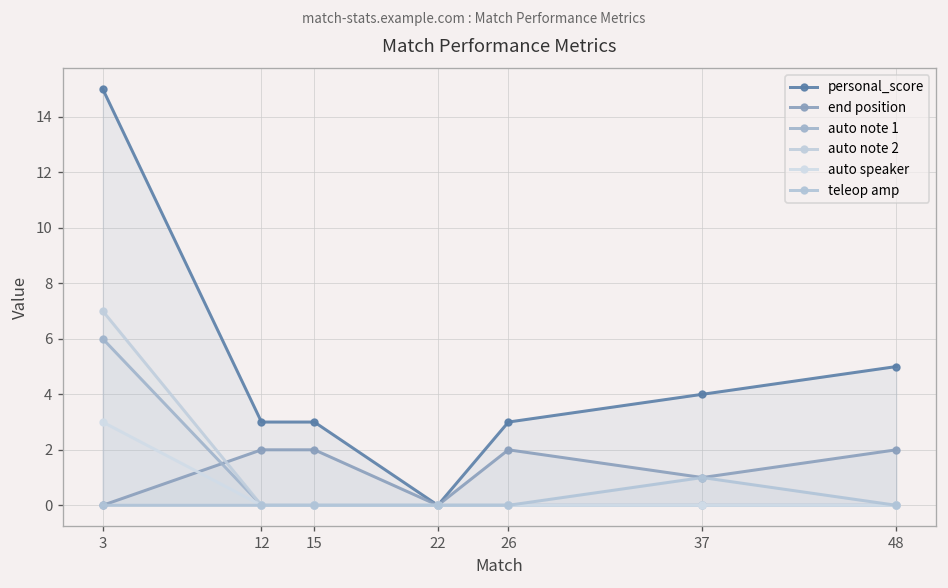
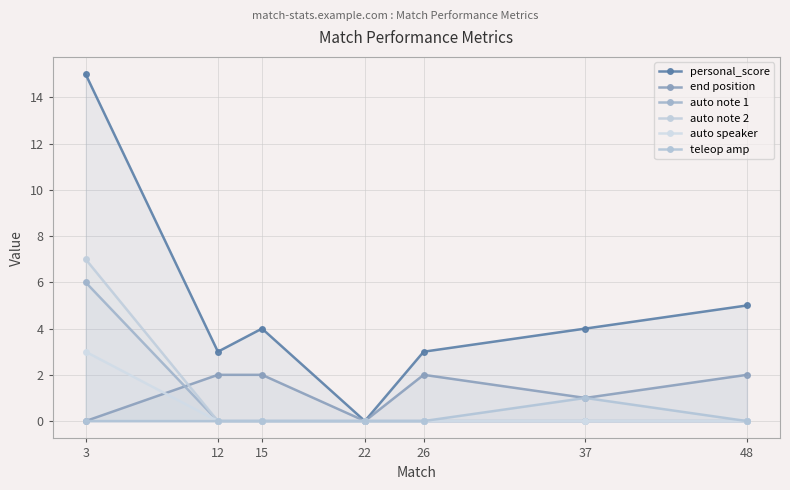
  {
    "personal_score": {
      "3": 15,
      "12": 3,
-     "15": 3,
+     "15": 4,
      "26": 3,
      "37": 4,
      "48": 5
    }
  }
